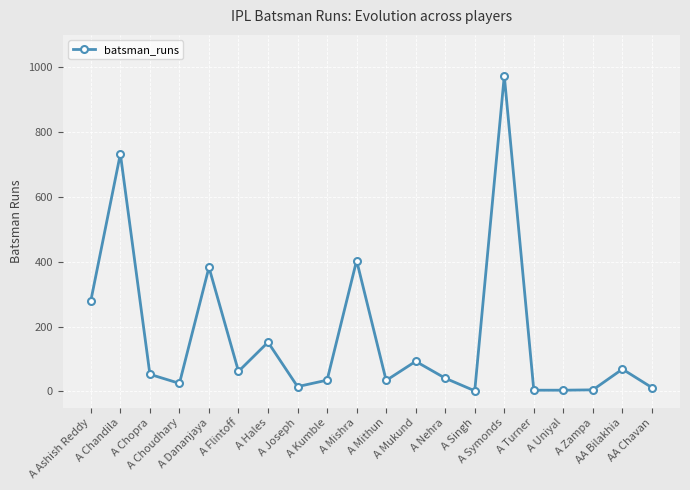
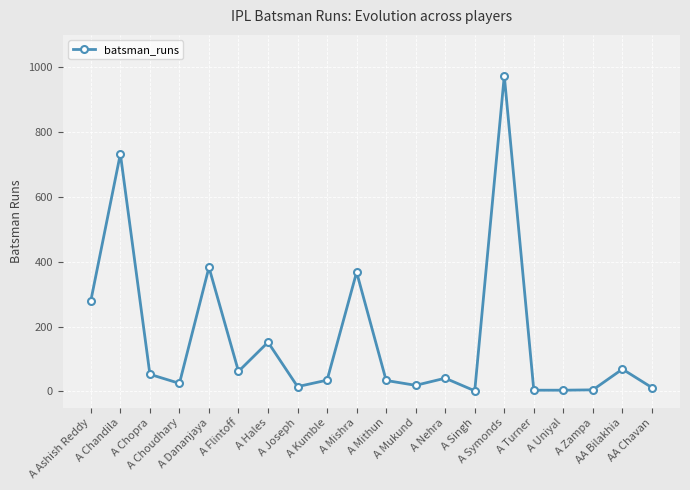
  {
    "A Ashish Reddy": 280,
    "A Chandila": 730,
    "A Chopra": 50,
    "A Choudhary": 30,
    "A Dananjaya": 380,
    "A Flintoff": 60,
    "A Hales": 150,
    "A Joseph": 20,
    "A Kumble": 40,
-   "A Mishra": 400,
+   "A Mishra": 370,
    "A Mithun": 30,
-   "A Mukund": 90,
+   "A Mukund": 20,
    "A Nehra": 40,
    "A Singh": 0,
    "A Symonds": 970,
    "A Turner": 0,
    "A Uniyal": 0,
    "A Zampa": 10,
    "AA Bilakhia": 70,
    "AA Chavan": 10
  }
